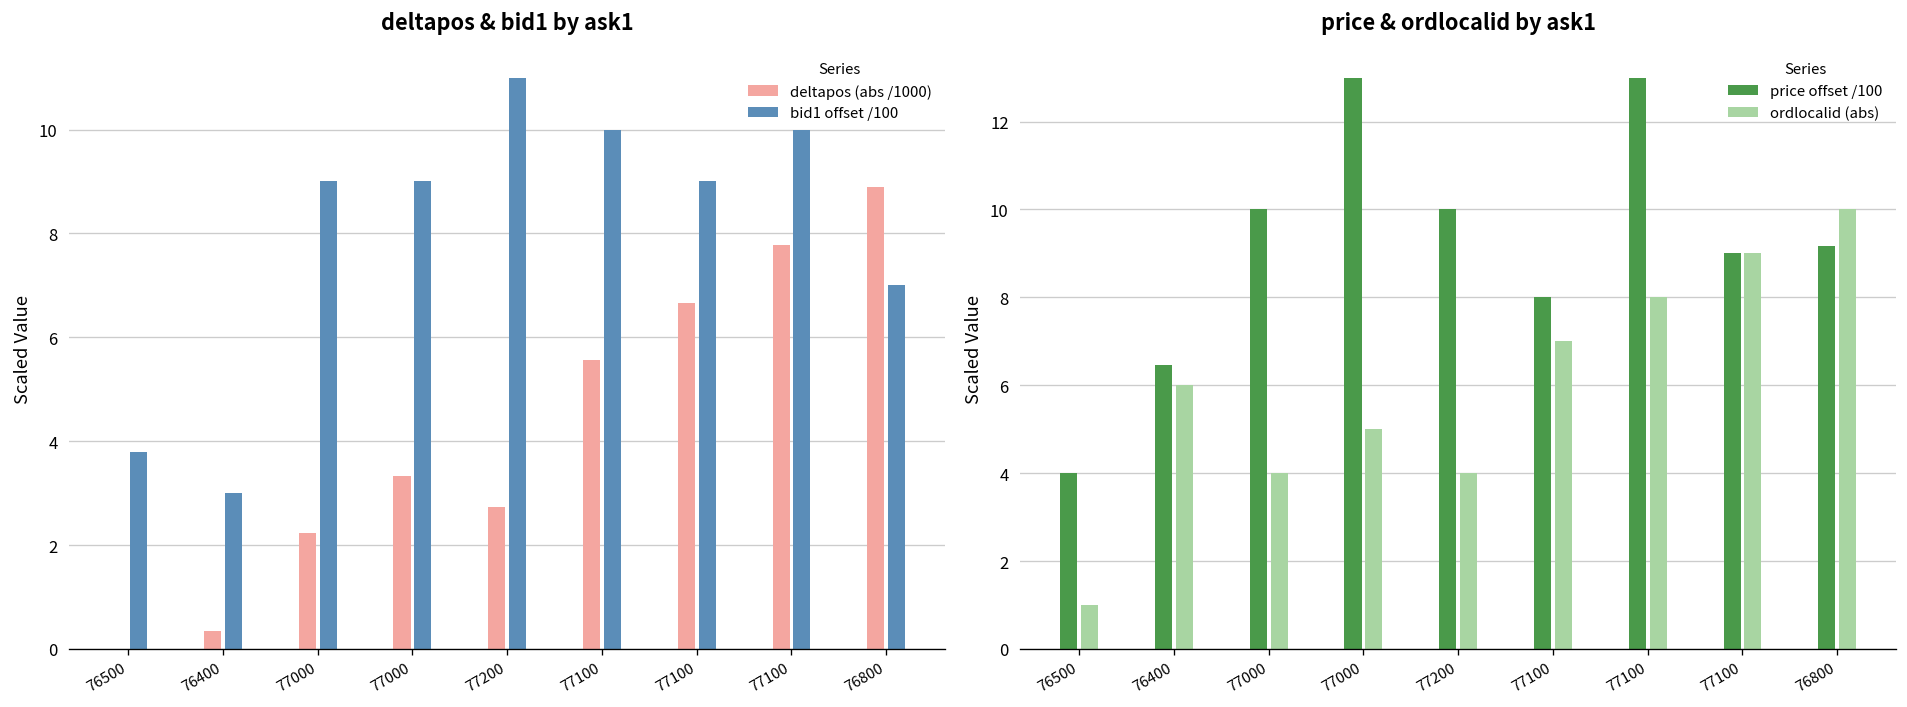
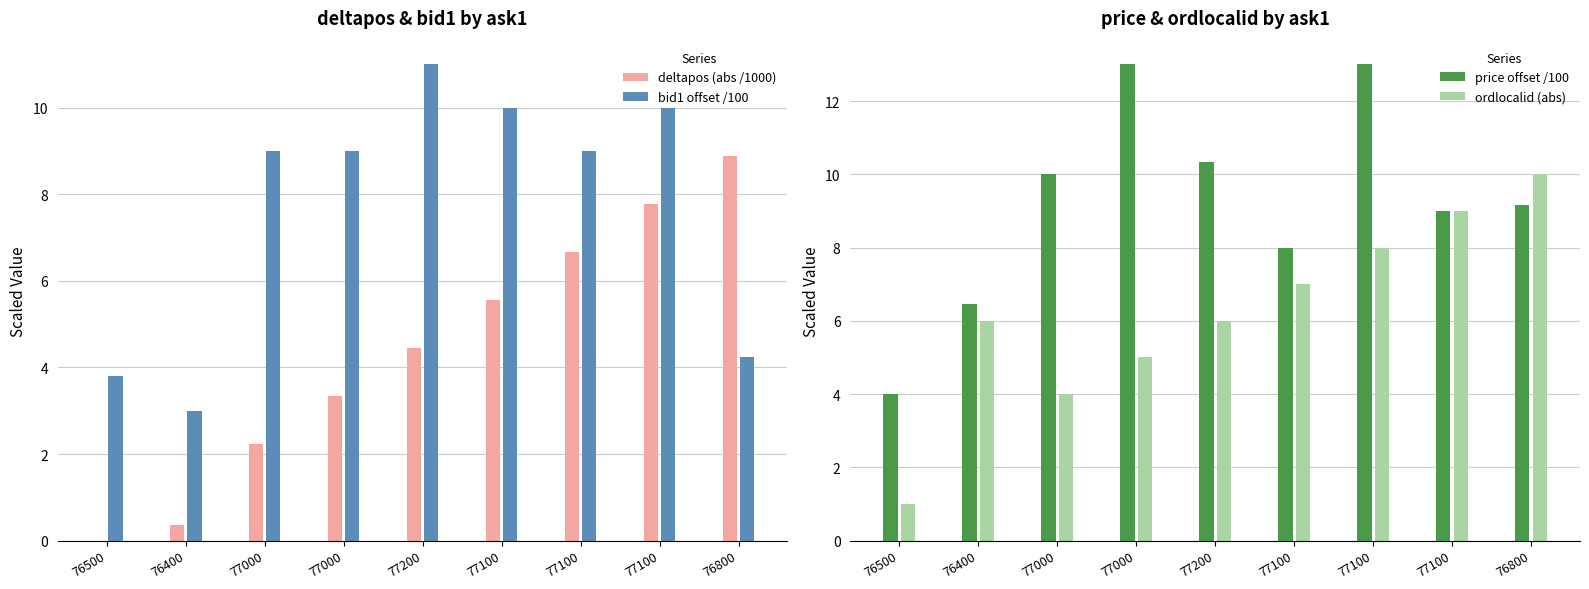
  {
    "deltapos & bid1 by ask1": {
      "deltapos (abs /1000)": {
        "76500": 0.0,
        "76400": 0.3,
-       "77200": 2.7,
+       "77200": 4.4,
        "76800": 8.9
      },
      "bid1 offset /100": {
        "76500": 3.8,
        "76400": 3.0,
        "77200": 11.0,
-       "76800": 7.0
+       "76800": 4.2
      }
    },
    "price & ordlocalid by ask1": {
      "price offset /100": {
        "76500": 4.0,
        "76400": 6.5,
-       "77200": 10.0,
+       "77200": 10.3,
        "76800": 9.2
      },
      "ordlocalid (abs)": {
        "76500": 1.0,
        "76400": 6.0,
-       "77200": 4.0,
+       "77200": 6.0,
        "76800": 10.0
      }
    }
  }
